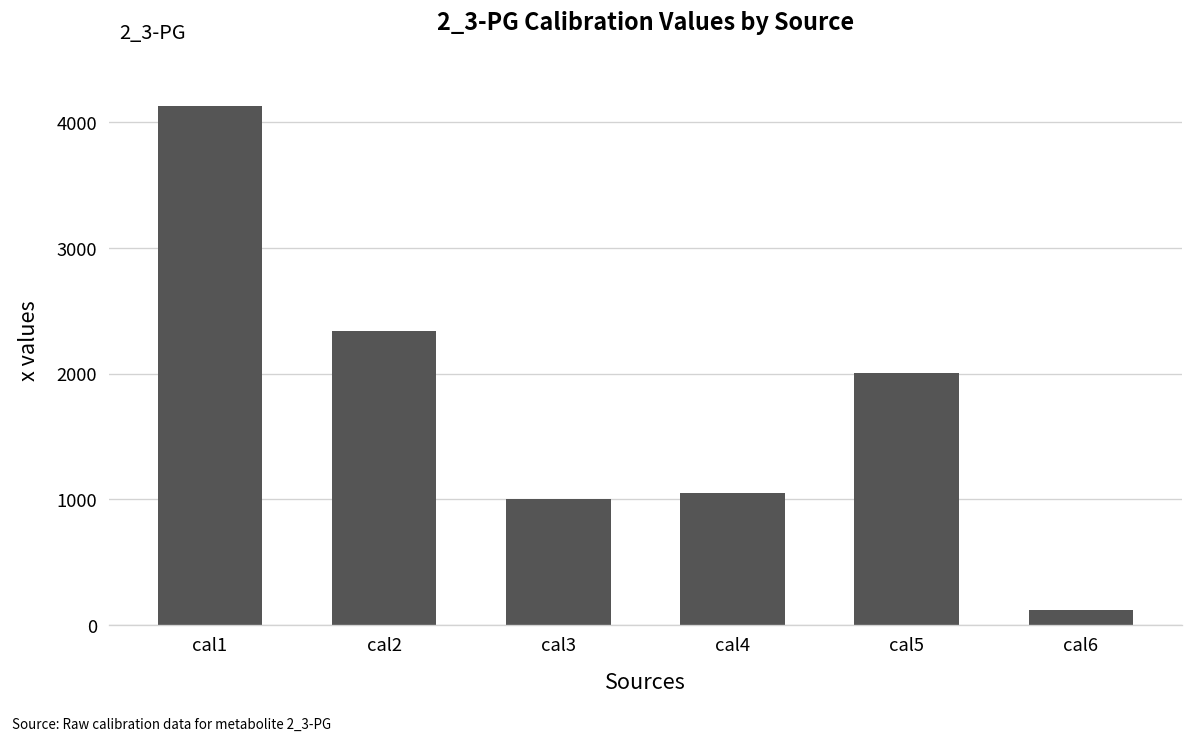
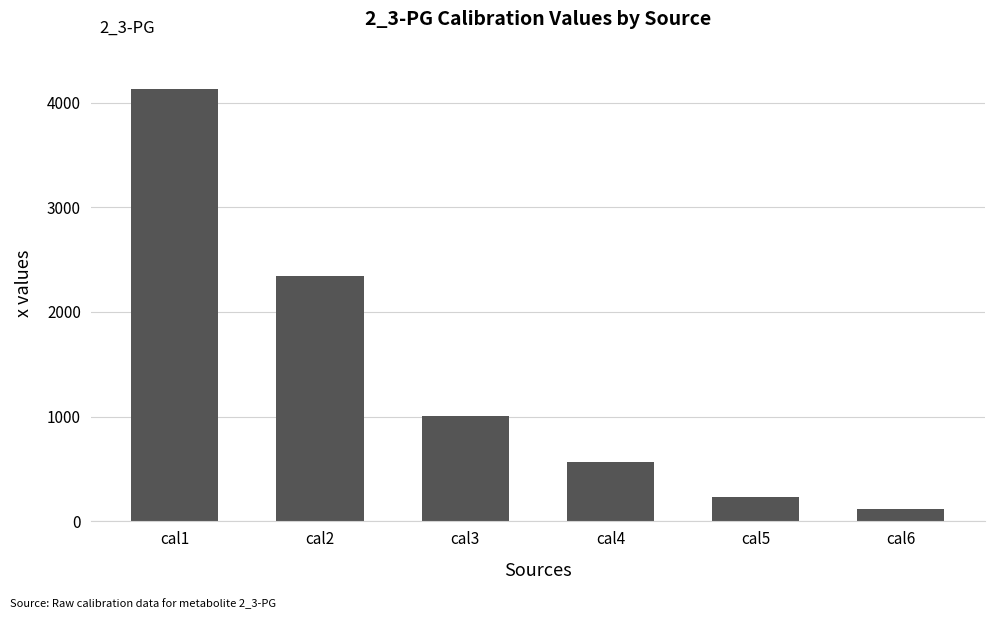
  {
    "cal1": 4130,
    "cal2": 2340,
    "cal3": 1000,
-   "cal4": 1050,
-   "cal5": 2000,
+   "cal4": 570,
+   "cal5": 240,
    "cal6": 120
  }
